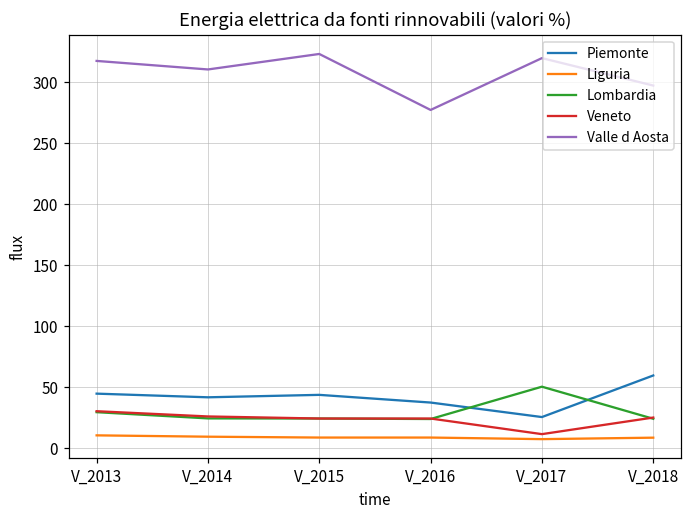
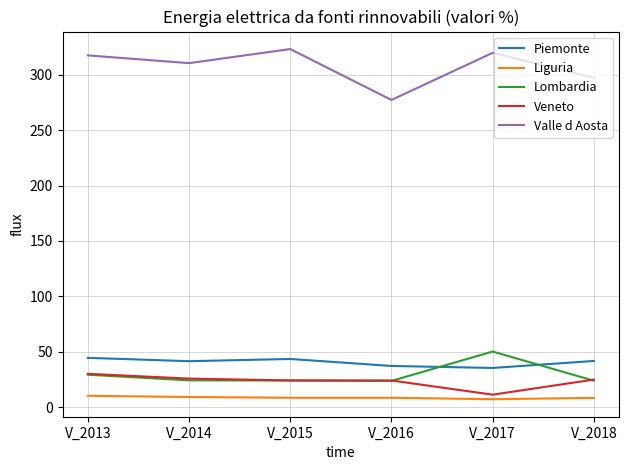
  {
    "Piemonte": {
      "V_2013": 45,
      "V_2014": 42,
      "V_2015": 44,
      "V_2016": 37,
-     "V_2017": 25,
-     "V_2018": 60
+     "V_2017": 36,
+     "V_2018": 42
    },
    "Liguria": {
      "V_2013": 10,
      "V_2014": 9,
      "V_2015": 9,
      "V_2016": 9,
      "V_2017": 7,
      "V_2018": 9
    },
    "Lombardia": {
      "V_2017": 50
    },
    "Veneto": {
      "V_2017": 11
    },
    "Valle d Aosta": {
      "V_2013": 317,
      "V_2014": 310,
      "V_2015": 323,
      "V_2016": 277,
      "V_2017": 320
    }
  }
